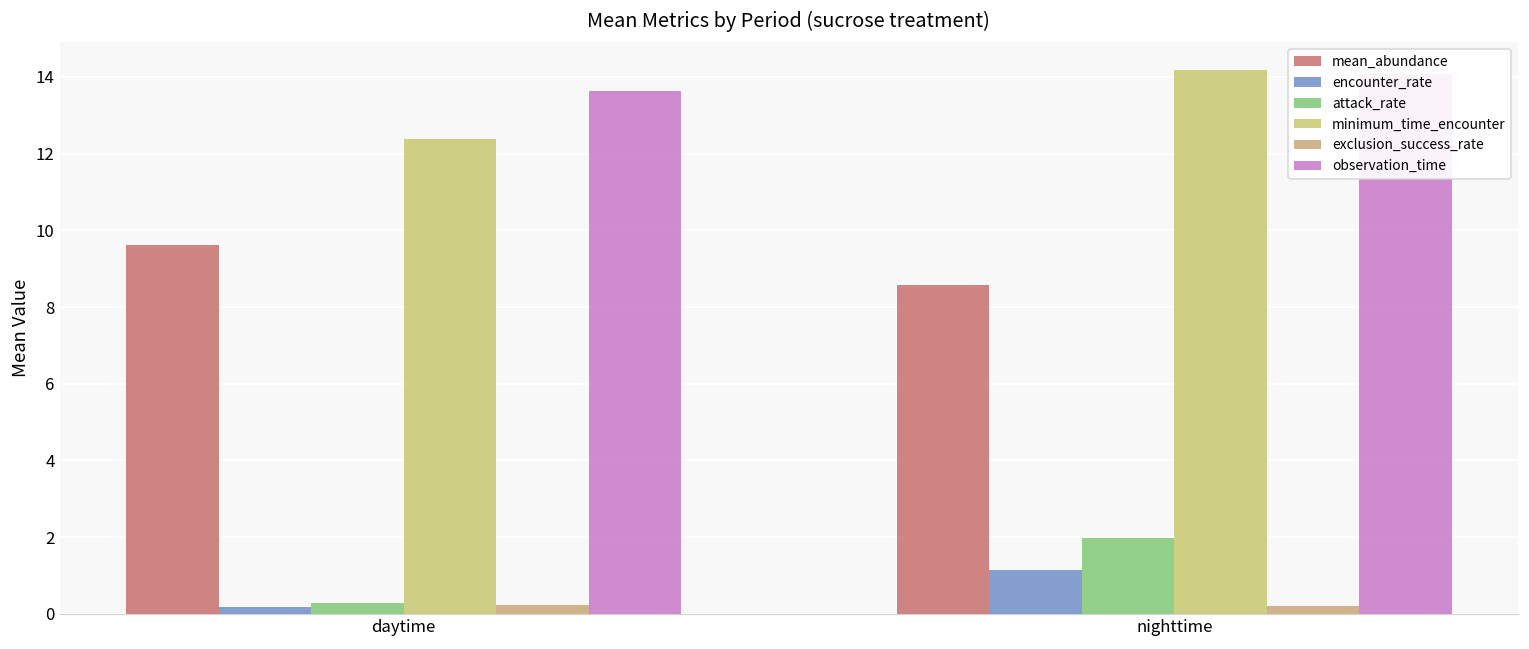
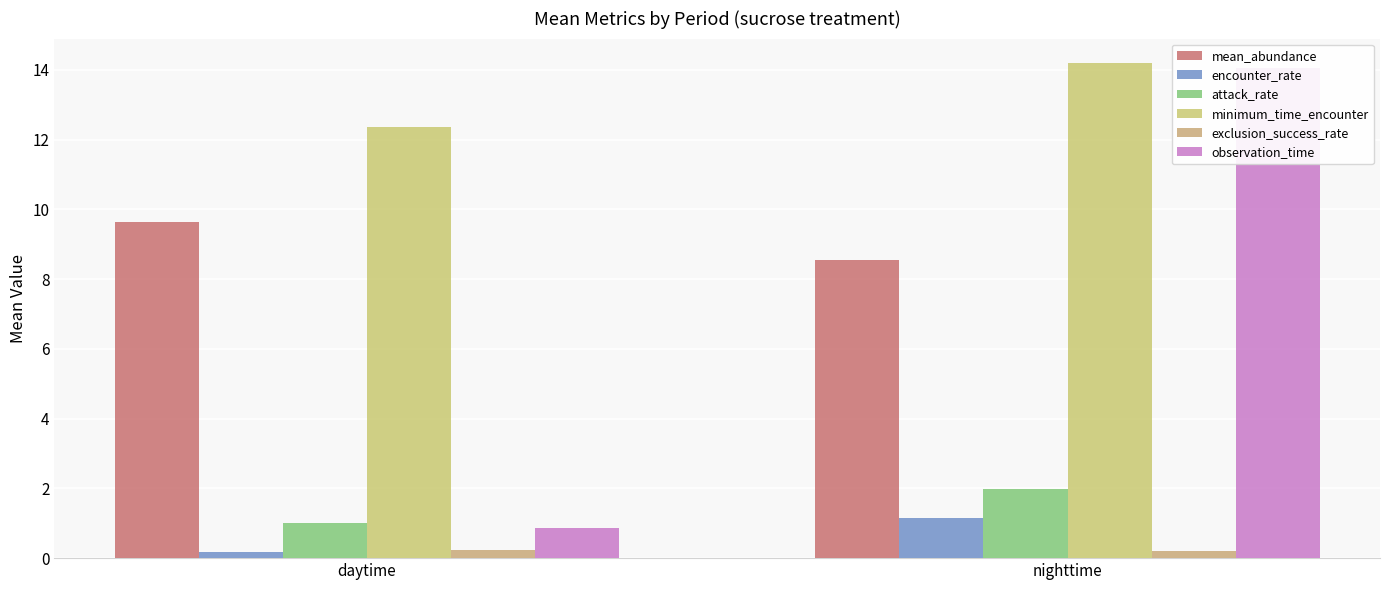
  {
    "encounter_rate": {
      "daytime": 0.2,
      "nighttime": 1.2
    },
    "attack_rate": {
-     "daytime": 0.3,
+     "daytime": 1.0,
      "nighttime": 2.0
    },
    "observation_time": {
-     "daytime": 13.6
+     "daytime": 0.9
    }
  }
